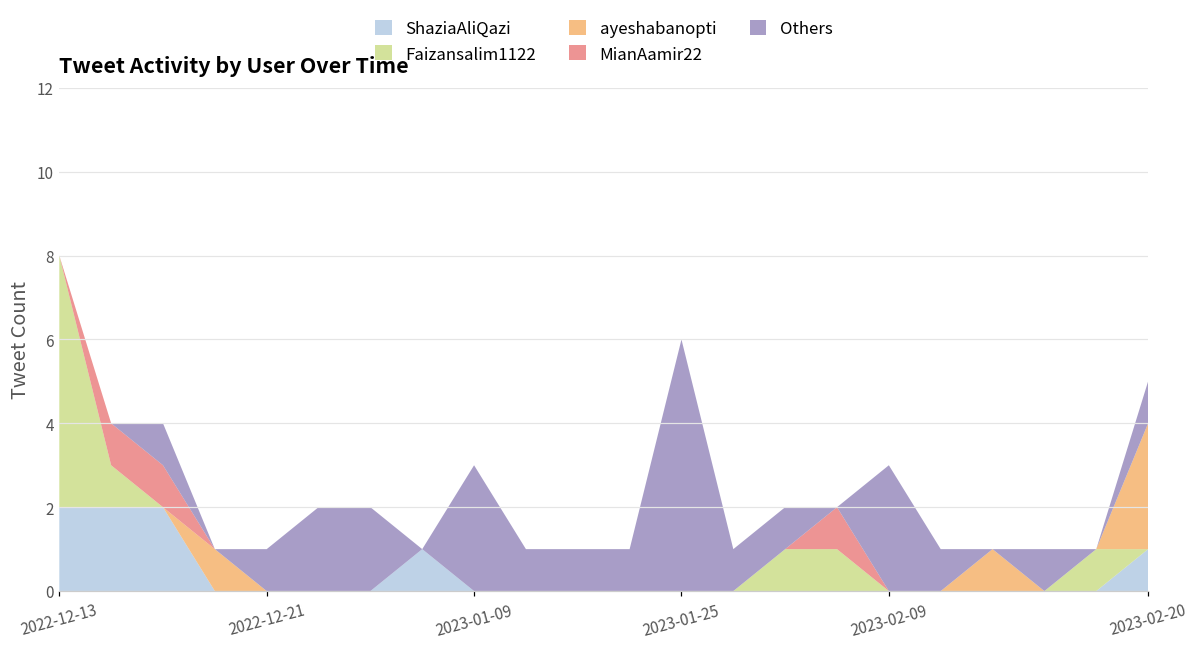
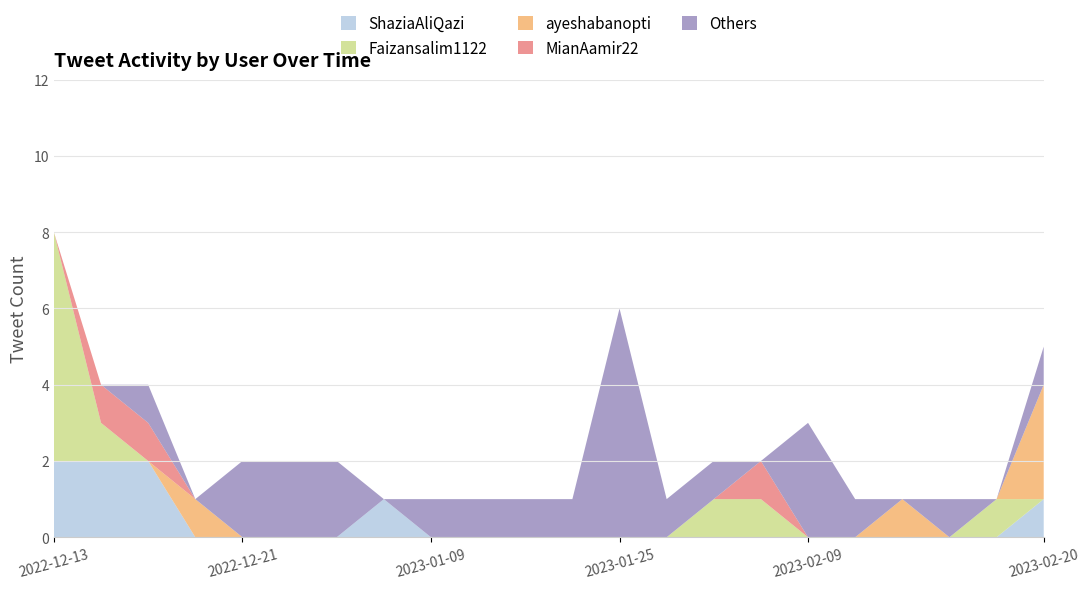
  {
    "ShaziaAliQazi": {
      "2022-12-13": 2
    },
    "Others": {
-     "2022-12-21": 1,
-     "2023-01-09": 3,
+     "2022-12-21": 2,
+     "2023-01-09": 1,
      "2023-01-25": 6,
      "2023-02-09": 3,
      "2023-02-20": 1
    }
  }
